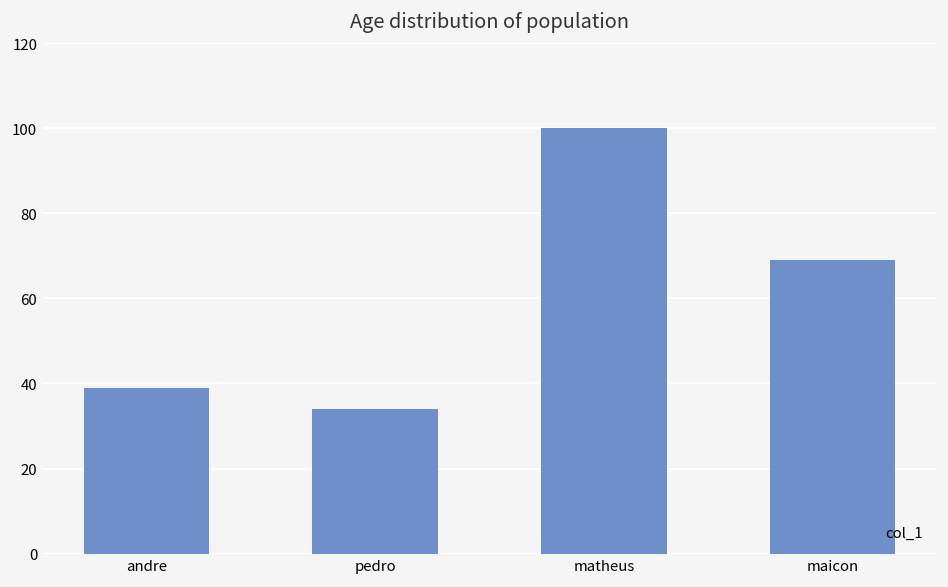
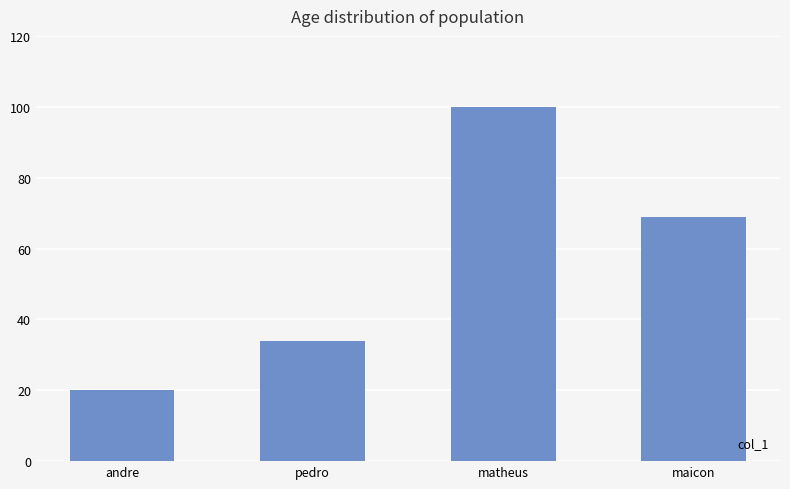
  {
-   "andre": 39,
+   "andre": 20,
    "pedro": 34,
    "matheus": 100,
    "maicon": 69
  }
